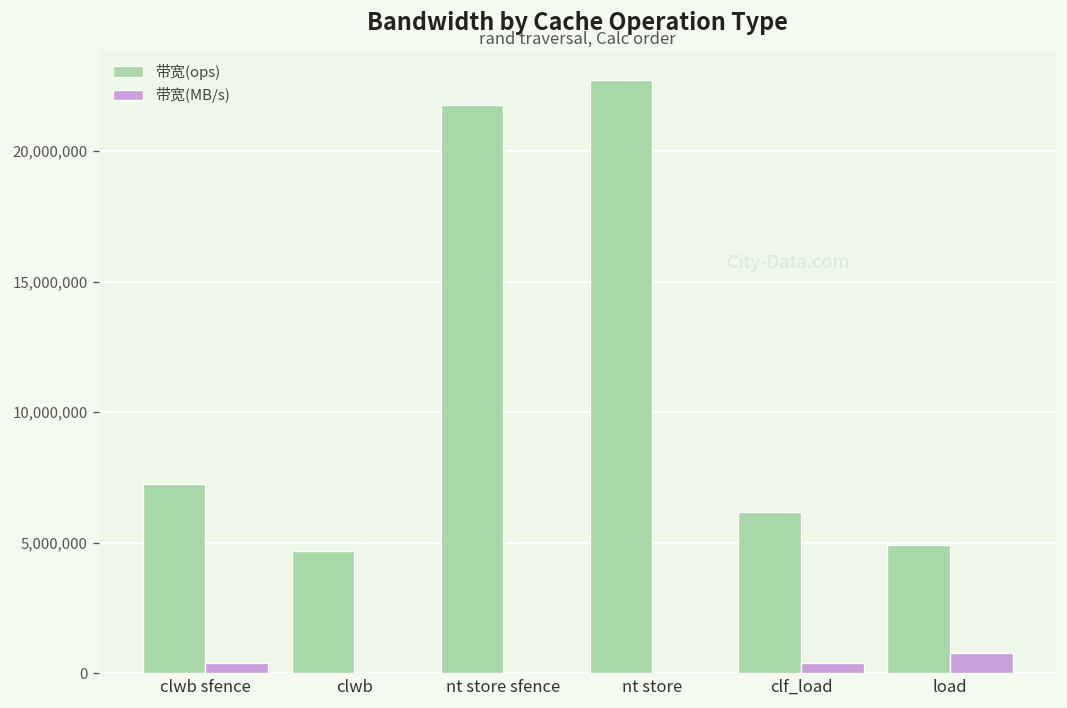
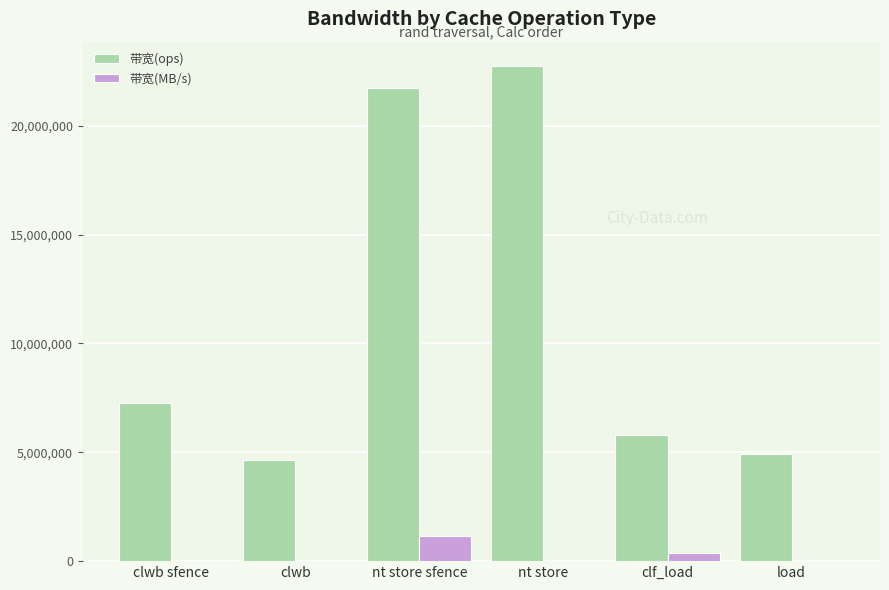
  {
    "带宽(ops)": {
      "clwb sfence": "7,300,000",
      "clwb": "4,700,000",
      "nt store sfence": "21,700,000",
      "nt store": "22,700,000",
-     "clf_load": "6,200,000",
+     "clf_load": "5,800,000",
      "load": "4,900,000"
    },
    "带宽(MB/s)": {
-     "clwb sfence": "400,000",
-     "nt store sfence": "0",
+     "clwb sfence": "0",
+     "nt store sfence": "1,200,000",
      "clf_load": "400,000",
-     "load": "800,000"
+     "load": "0"
    }
  }
